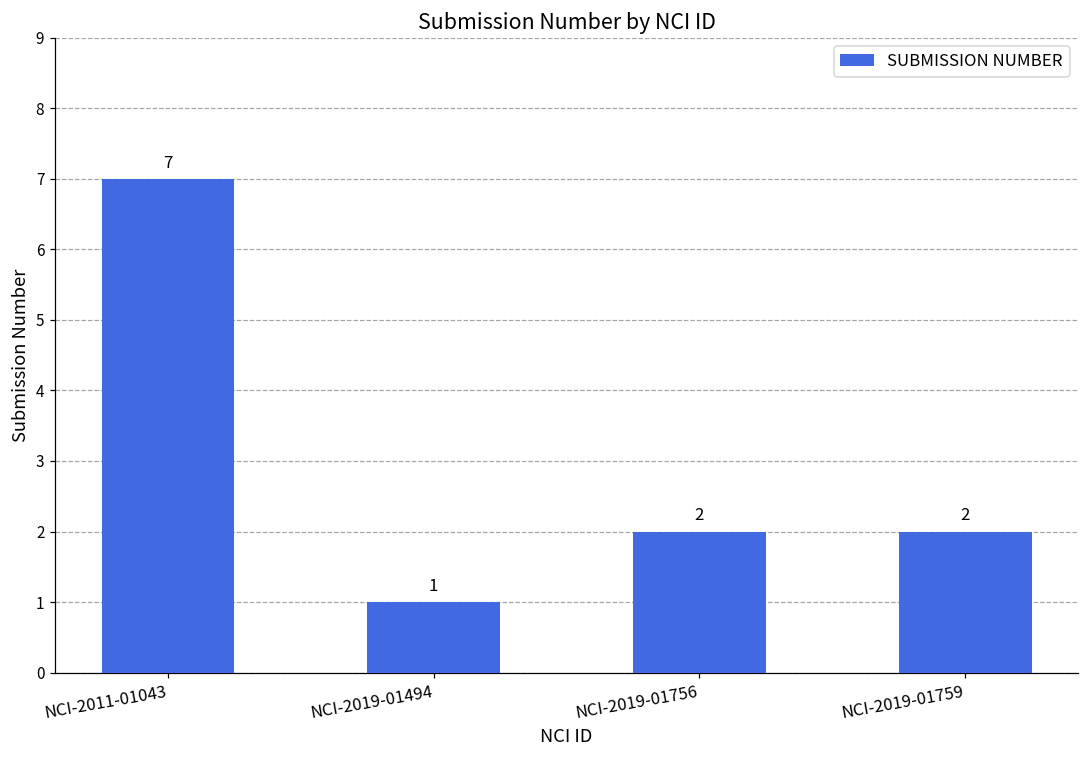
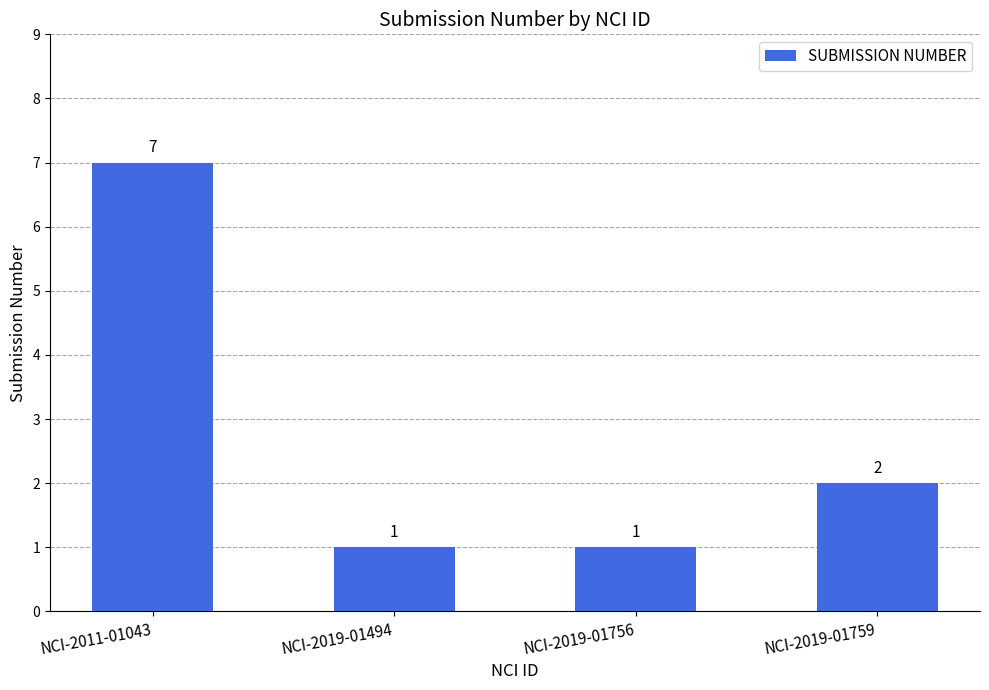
  {
    "NCI-2011-01043": 7,
    "NCI-2019-01494": 1,
-   "NCI-2019-01756": 2,
+   "NCI-2019-01756": 1,
    "NCI-2019-01759": 2
  }
